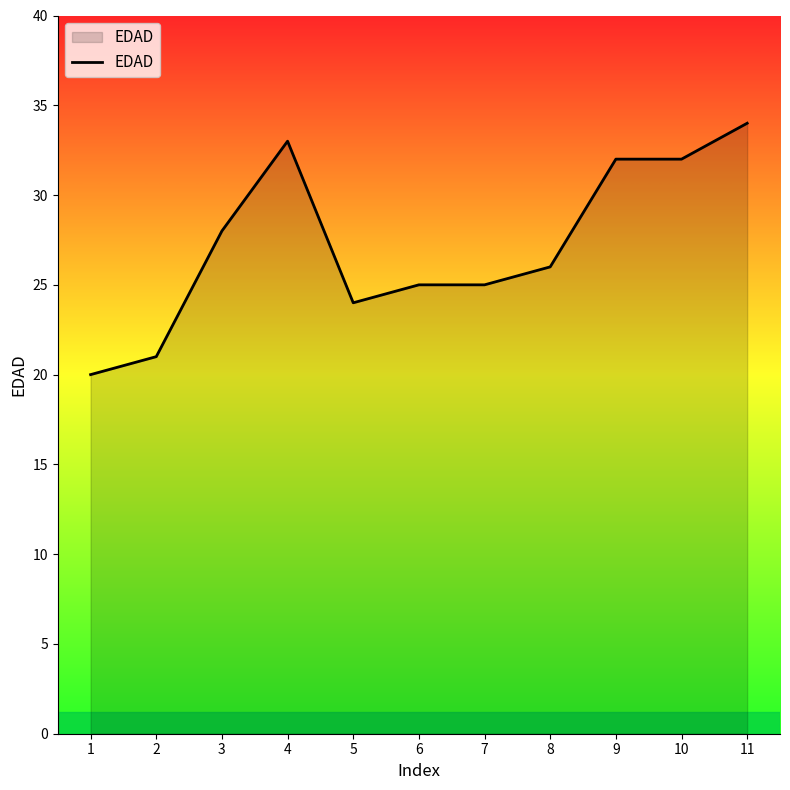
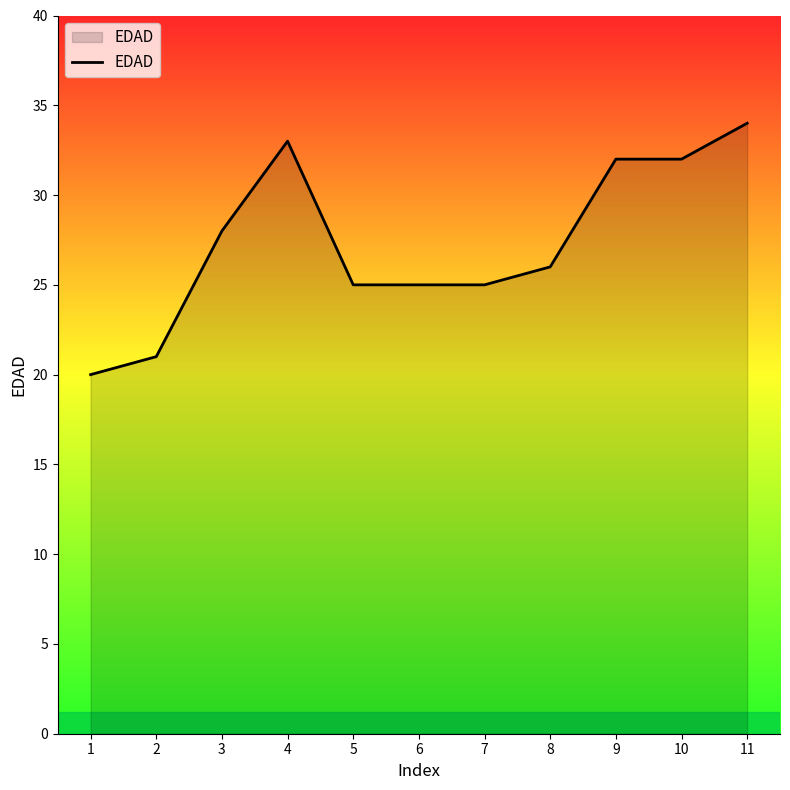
  {
    "1": 20,
    "2": 21,
    "3": 28,
    "4": 33,
-   "5": 24,
+   "5": 25,
    "6": 25,
    "7": 25,
    "8": 26,
    "9": 32,
    "10": 32,
    "11": 34
  }
